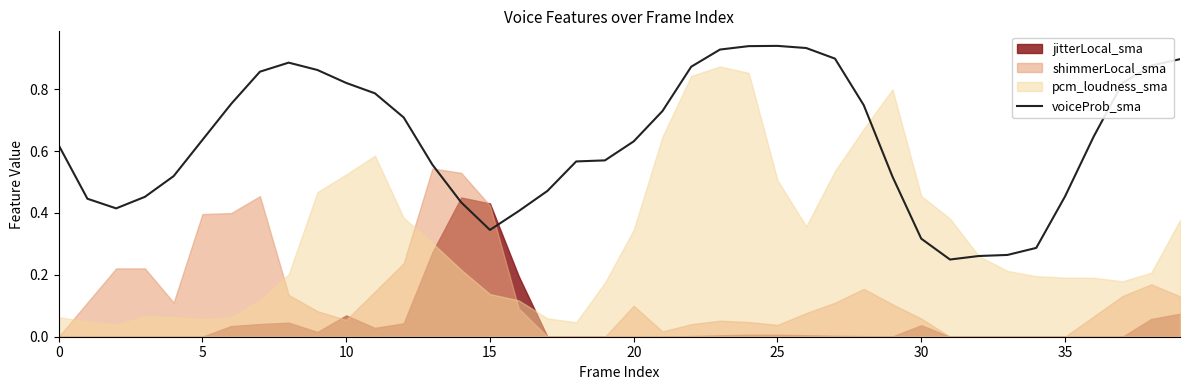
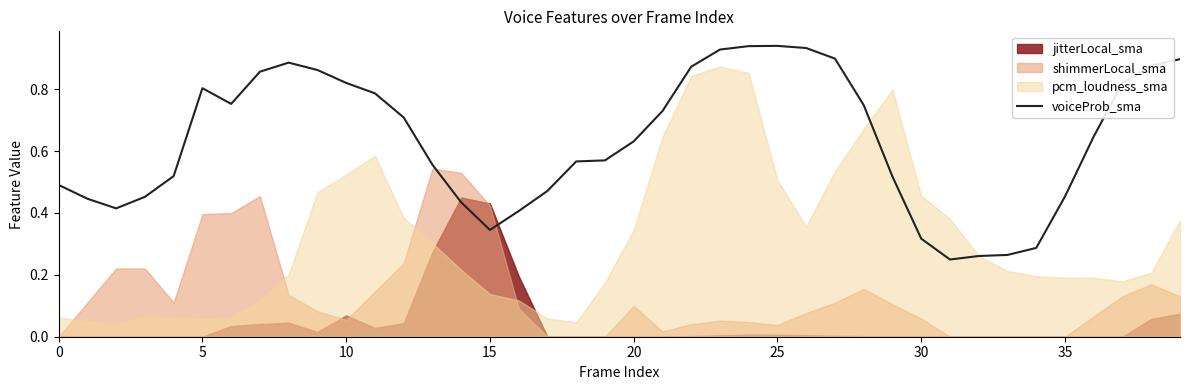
  {
    "voiceProb_sma": {
-     "0": 0.62,
-     "5": 0.64,
+     "0": 0.49,
+     "5": 0.80,
      "10": 0.82,
      "15": 0.35,
      "20": 0.63,
      "25": 0.94,
      "30": 0.32,
      "35": 0.45
    },
    "jitterLocal_sma": {
      "5": 0.00,
      "10": 0.07,
      "20": 0.00,
-     "30": 0.04
+     "30": 0.00
    },
    "shimmerLocal_sma": {
      "5": 0.40,
      "10": 0.05,
      "20": 0.10,
      "25": 0.04,
      "30": 0.06
    },
    "pcm_loudness_sma": {
      "0": 0.06,
      "5": 0.06,
      "10": 0.52,
      "15": 0.14,
      "20": 0.35,
      "25": 0.51,
      "30": 0.46,
      "35": 0.19
    }
  }
